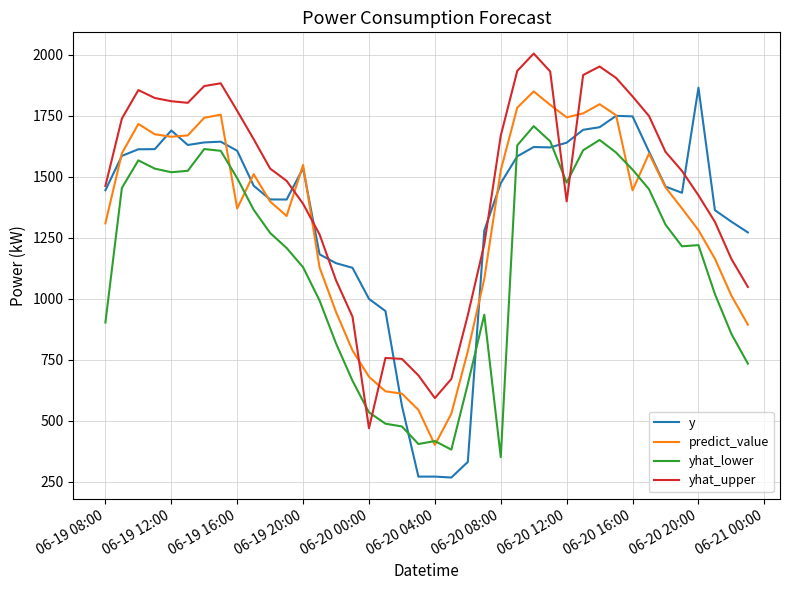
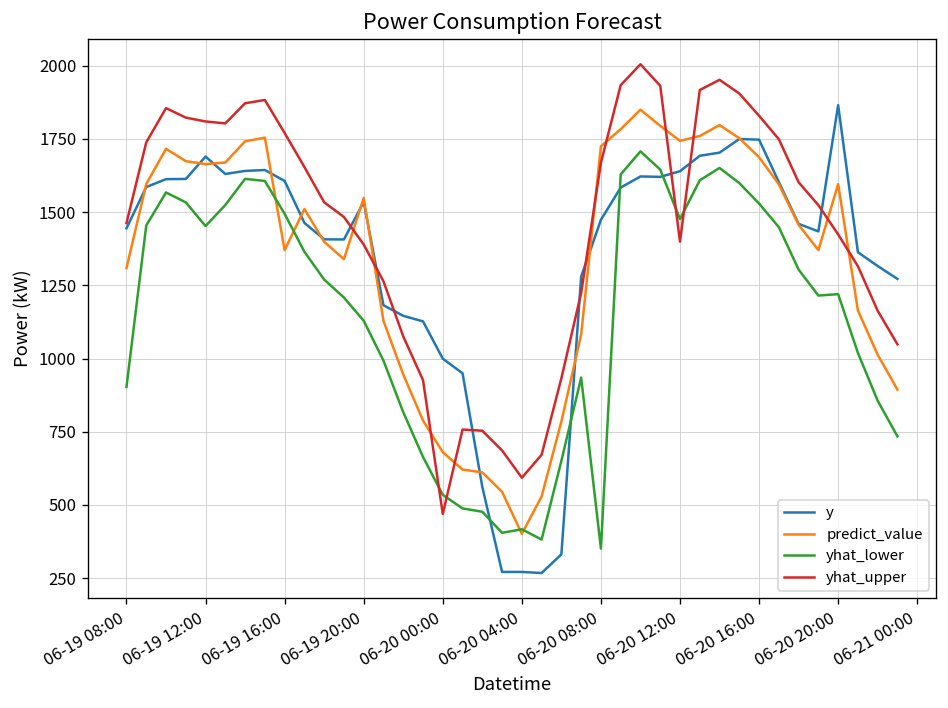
  {
    "y": {
      "06-19 08:00": 1440,
      "06-19 12:00": 1690,
      "06-19 16:00": 1610,
      "06-19 20:00": 1530,
      "06-20 00:00": 1000,
      "06-20 04:00": 270,
      "06-20 08:00": 1470,
      "06-20 12:00": 1640,
      "06-20 16:00": 1750,
      "06-20 20:00": 1870
    },
    "predict_value": {
      "06-19 08:00": 1310,
      "06-19 12:00": 1660,
      "06-19 16:00": 1370,
      "06-19 20:00": 1550,
      "06-20 00:00": 680,
      "06-20 04:00": 400,
-     "06-20 08:00": 1530,
+     "06-20 08:00": 1730,
      "06-20 12:00": 1740,
-     "06-20 16:00": 1440,
-     "06-20 20:00": 1280
+     "06-20 16:00": 1690,
+     "06-20 20:00": 1600
    },
    "yhat_lower": {
      "06-19 08:00": 900,
-     "06-19 12:00": 1520,
+     "06-19 12:00": 1450,
      "06-19 16:00": 1490,
      "06-19 20:00": 1130,
      "06-20 00:00": 530,
      "06-20 04:00": 420,
      "06-20 08:00": 350,
      "06-20 12:00": 1480,
      "06-20 16:00": 1530,
      "06-20 20:00": 1220
    },
    "yhat_upper": {
      "06-19 08:00": 1460,
      "06-19 12:00": 1810,
      "06-19 16:00": 1770,
      "06-19 20:00": 1390,
      "06-20 00:00": 470,
      "06-20 04:00": 590,
      "06-20 08:00": 1670,
      "06-20 12:00": 1400,
      "06-20 16:00": 1830,
      "06-20 20:00": 1420
    }
  }
